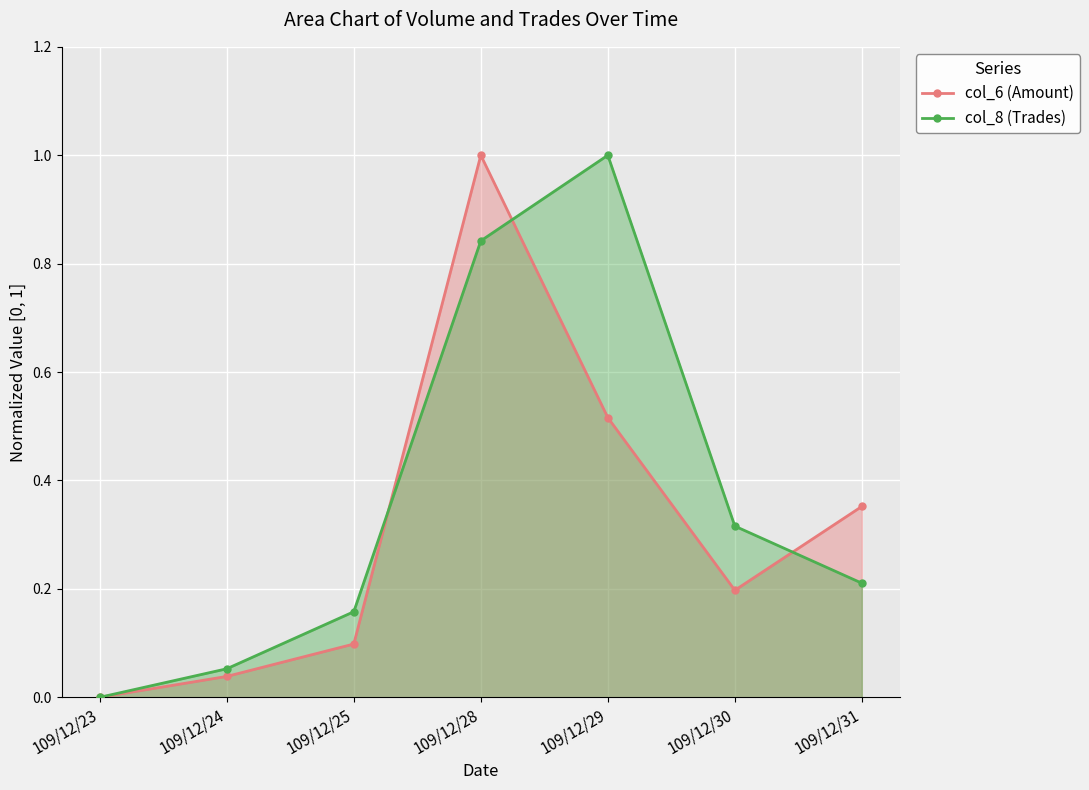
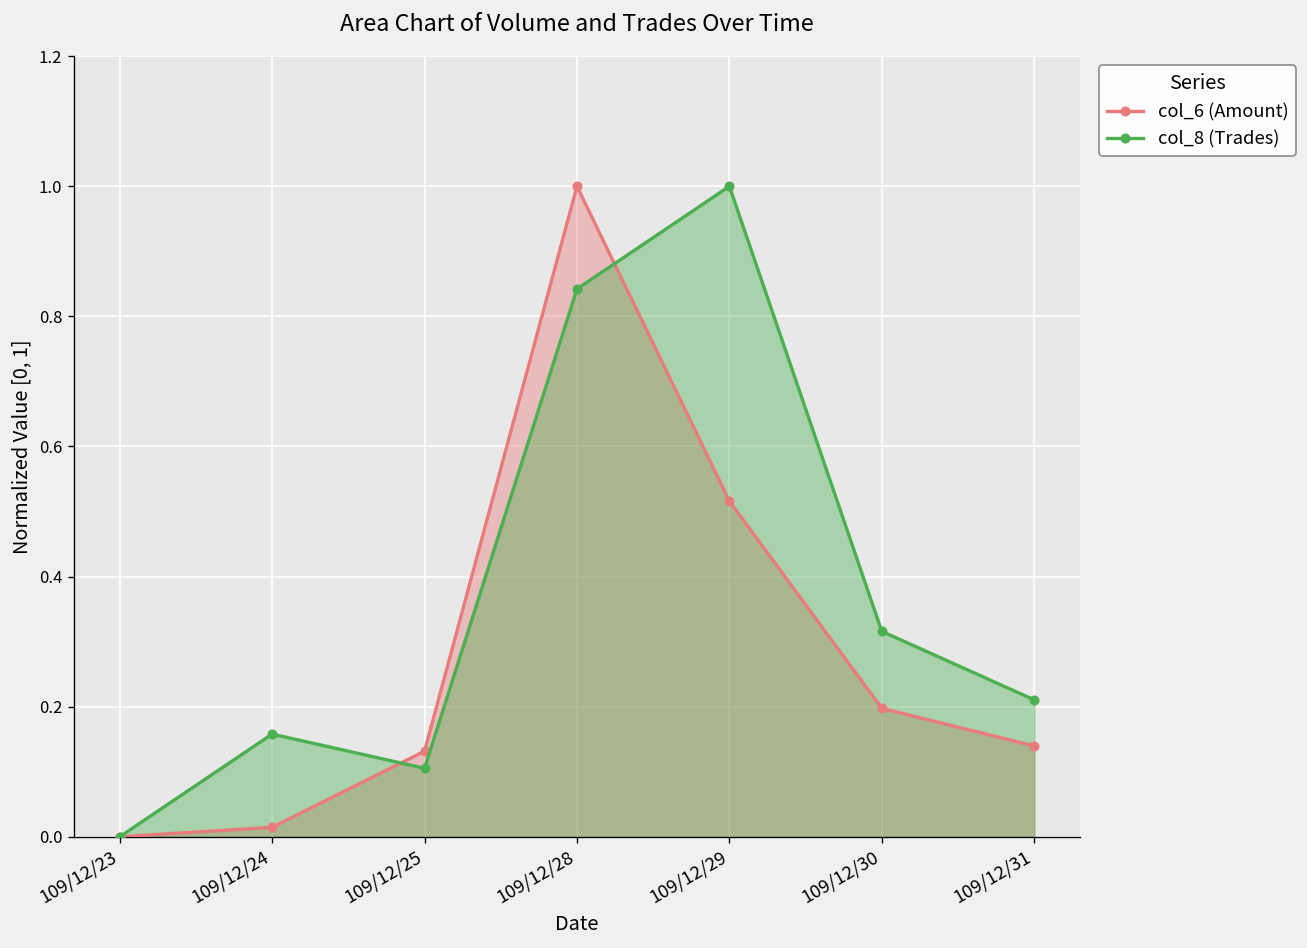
  {
    "col_6 (Amount)": {
-     "109/12/24": 0.04,
-     "109/12/25": 0.10,
+     "109/12/24": 0.01,
+     "109/12/25": 0.13,
      "109/12/28": 1.00,
      "109/12/29": 0.52,
      "109/12/30": 0.20,
-     "109/12/31": 0.35
+     "109/12/31": 0.14
    },
    "col_8 (Trades)": {
-     "109/12/24": 0.05,
-     "109/12/25": 0.16,
+     "109/12/24": 0.16,
+     "109/12/25": 0.11,
      "109/12/28": 0.84,
      "109/12/29": 1.00,
      "109/12/30": 0.32,
      "109/12/31": 0.21
    }
  }
